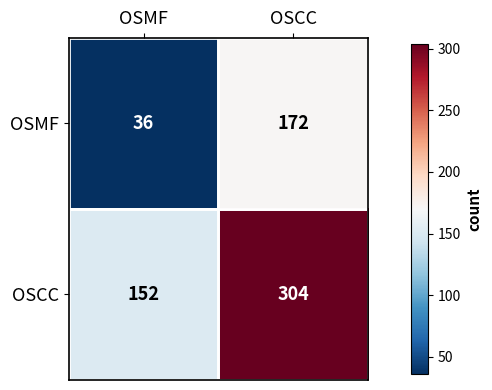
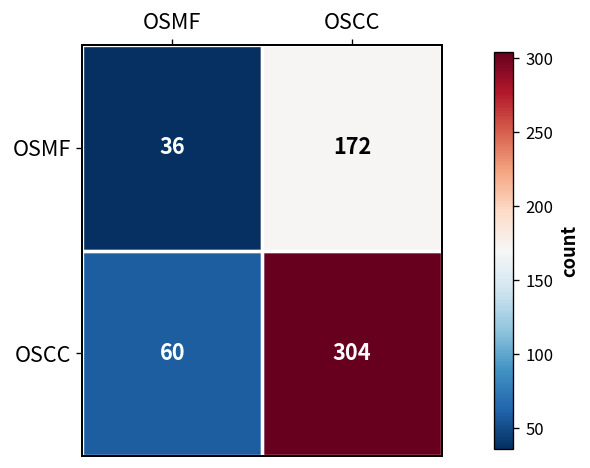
  {
    "OSMF": {
      "OSMF": 36,
      "OSCC": 172
    },
    "OSCC": {
-     "OSMF": 152,
+     "OSMF": 60,
      "OSCC": 304
    }
  }
